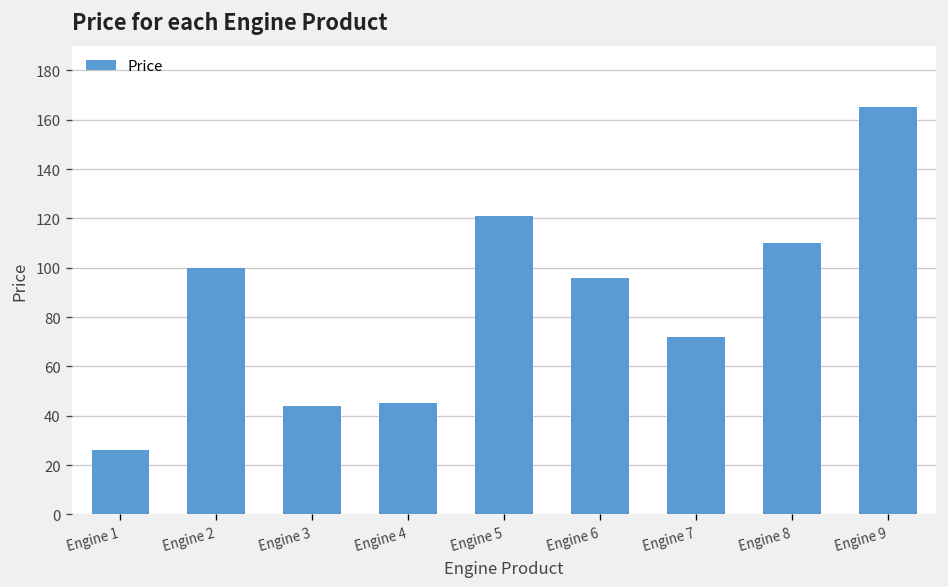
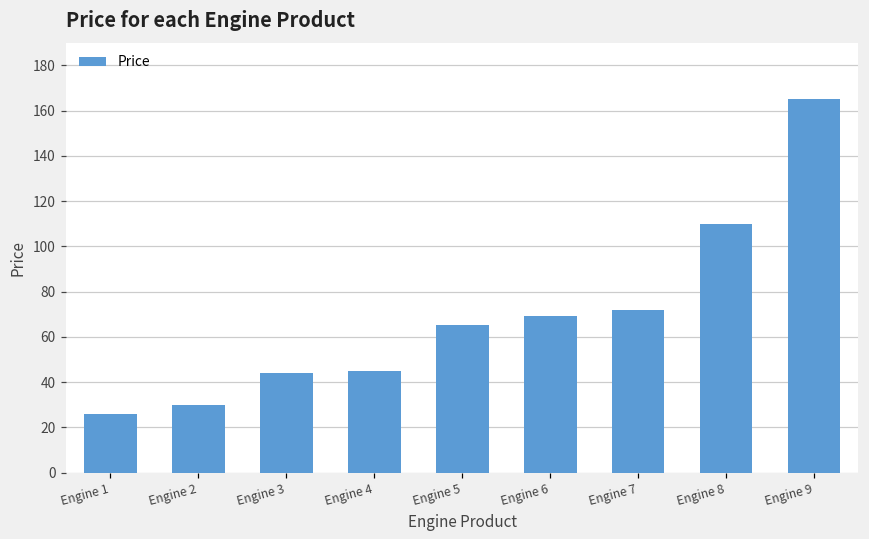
  {
    "Engine 1": 26,
-   "Engine 2": 100,
+   "Engine 2": 30,
    "Engine 3": 44,
    "Engine 4": 45,
-   "Engine 5": 121,
-   "Engine 6": 96,
+   "Engine 5": 65,
+   "Engine 6": 69,
    "Engine 7": 72,
    "Engine 8": 110,
    "Engine 9": 165
  }
